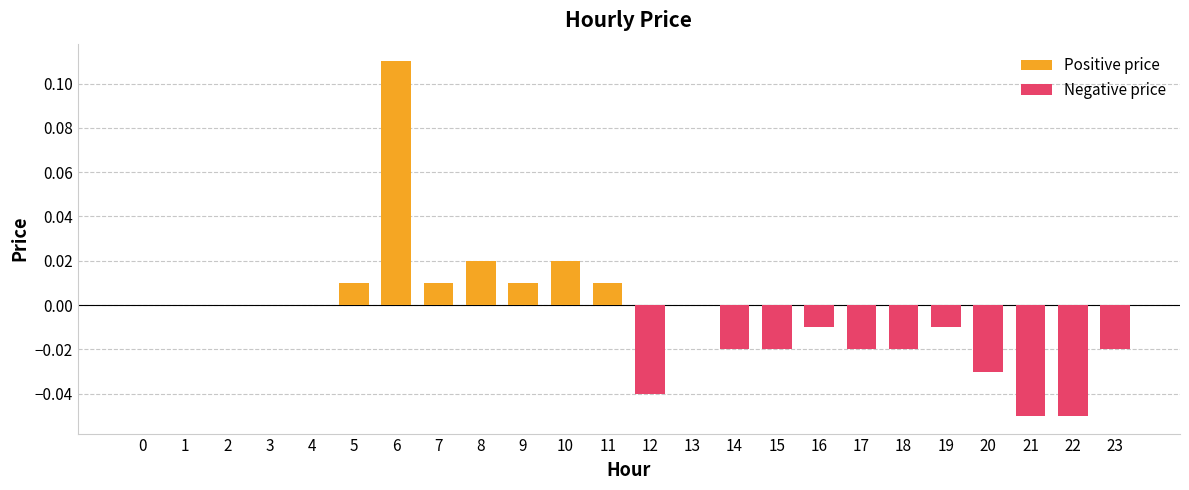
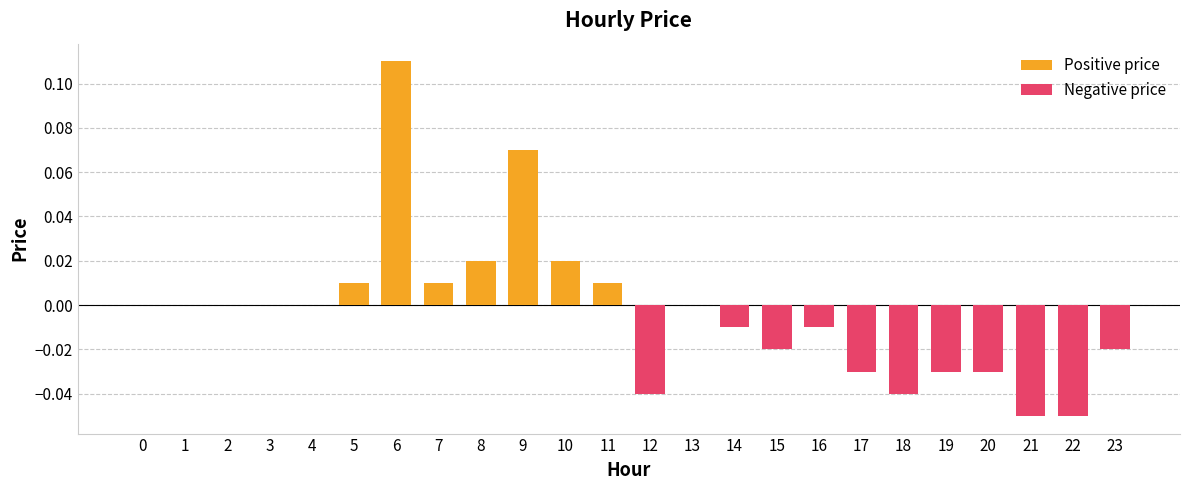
  {
    "Positive price": {
      "0": 0.00,
      "1": 0.00,
      "2": 0.00,
      "3": 0.00,
      "4": 0.00,
      "5": 0.01,
      "6": 0.11,
      "7": 0.01,
      "8": 0.02,
-     "9": 0.01,
+     "9": 0.07,
      "10": 0.02,
      "11": 0.01,
      "12": 0.00,
      "13": 0.00,
      "14": 0.00,
      "15": 0.00,
      "16": 0.00,
      "17": 0.00,
      "18": 0.00,
      "19": 0.00,
      "20": 0.00,
      "21": 0.00,
      "22": 0.00,
      "23": 0.00
    },
    "Negative price": {
      "0": 0.00,
      "1": 0.00,
      "2": 0.00,
      "3": 0.00,
      "4": 0.00,
      "5": 0.00,
      "6": 0.00,
      "7": 0.00,
      "8": 0.00,
      "9": 0.00,
      "10": 0.00,
      "11": 0.00,
      "12": -0.04,
      "13": 0.00,
-     "14": -0.02,
+     "14": -0.01,
      "15": -0.02,
      "16": -0.01,
-     "17": -0.02,
-     "18": -0.02,
-     "19": -0.01,
+     "17": -0.03,
+     "18": -0.04,
+     "19": -0.03,
      "20": -0.03,
      "21": -0.05,
      "22": -0.05,
      "23": -0.02
    }
  }
